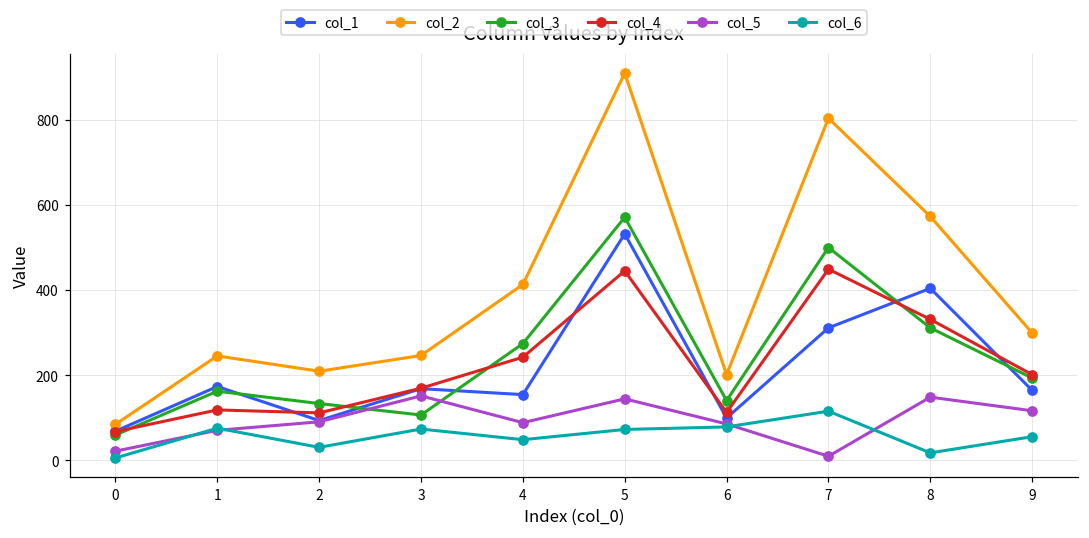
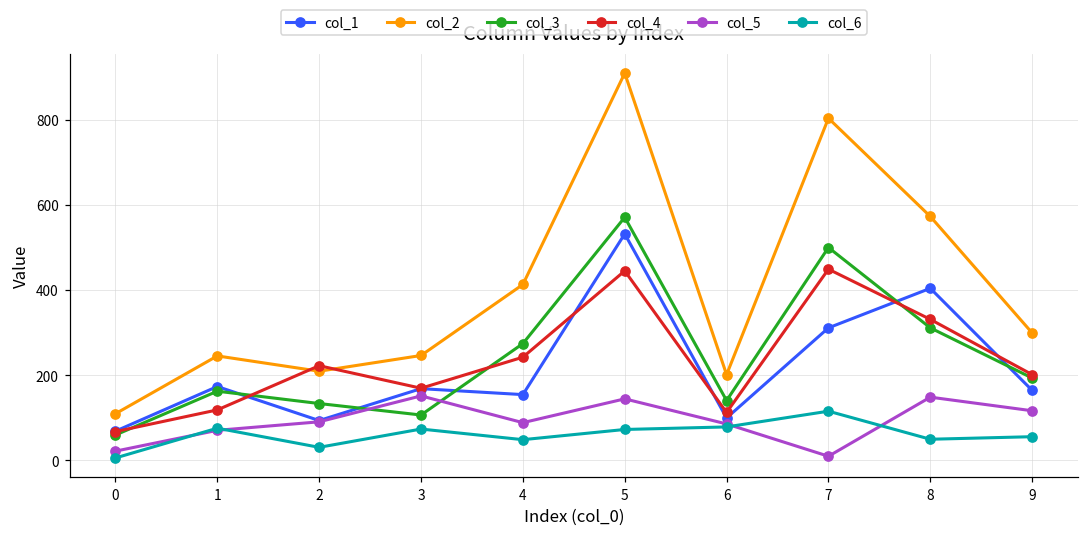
  {
    "col_1": {
      "1": 170,
      "4": 150,
      "5": 530,
      "6": 100,
      "7": 310,
      "8": 400,
      "9": 160
    },
    "col_2": {
-     "0": 80,
+     "0": 110,
      "1": 250,
      "2": 210,
      "3": 250,
      "4": 410,
      "5": 910,
      "6": 200,
      "7": 800,
      "8": 570,
      "9": 300
    },
    "col_3": {
      "0": 60,
      "1": 160,
      "2": 130,
      "3": 110,
      "4": 270,
      "5": 570,
      "6": 140,
      "7": 500,
      "8": 310,
      "9": 190
    },
    "col_4": {
      "1": 120,
-     "2": 110,
+     "2": 220,
      "4": 240,
      "5": 450,
      "6": 110,
      "7": 450,
      "8": 330,
      "9": 200
    },
    "col_5": {
      "0": 20,
      "3": 150,
      "4": 90,
      "5": 140,
      "6": 90,
      "7": 10,
      "8": 150,
      "9": 120
    },
    "col_6": {
      "0": 10,
      "2": 30,
      "3": 70,
      "4": 50,
      "5": 70,
      "6": 80,
      "7": 120,
-     "8": 20,
+     "8": 50,
      "9": 60
    }
  }
